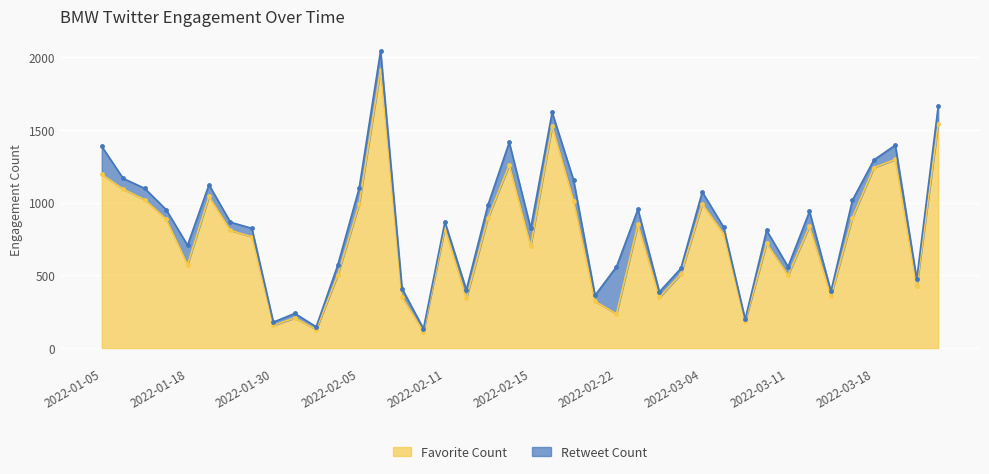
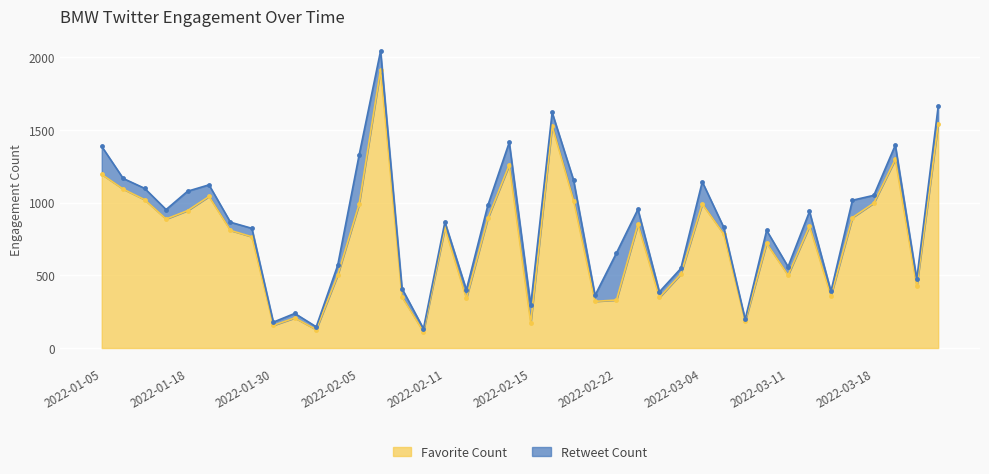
  {
    "Favorite Count": {
      "2022-01-05": 1190,
-     "2022-01-18": 570,
+     "2022-01-18": 950,
      "2022-01-30": 160,
      "2022-02-05": 990,
      "2022-02-11": 830,
-     "2022-02-15": 700,
-     "2022-02-22": 240,
+     "2022-02-15": 170,
+     "2022-02-22": 330,
      "2022-03-04": 990,
      "2022-03-11": 500,
-     "2022-03-18": 1240
+     "2022-03-18": 1000
    },
    "Retweet Count": {
      "2022-01-05": 190,
      "2022-01-18": 130,
      "2022-01-30": 20,
-     "2022-02-05": 110,
+     "2022-02-05": 340,
      "2022-02-11": 40,
      "2022-02-15": 120,
      "2022-02-22": 320,
-     "2022-03-04": 80,
+     "2022-03-04": 150,
      "2022-03-11": 60,
      "2022-03-18": 50
    }
  }
